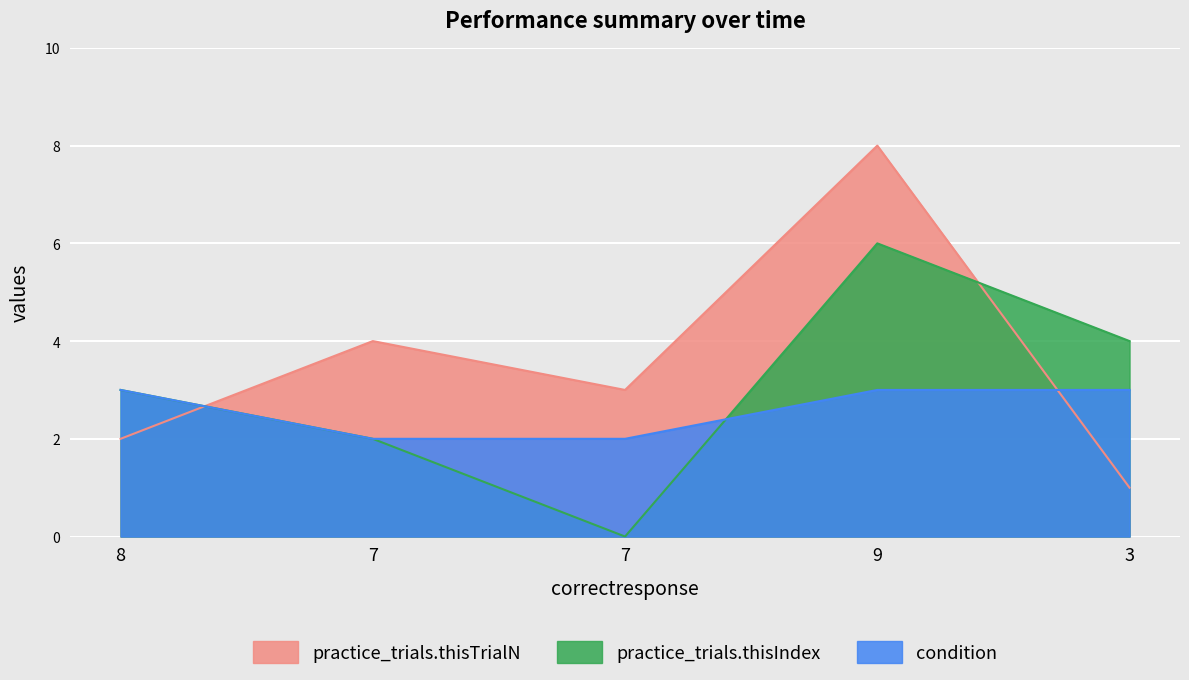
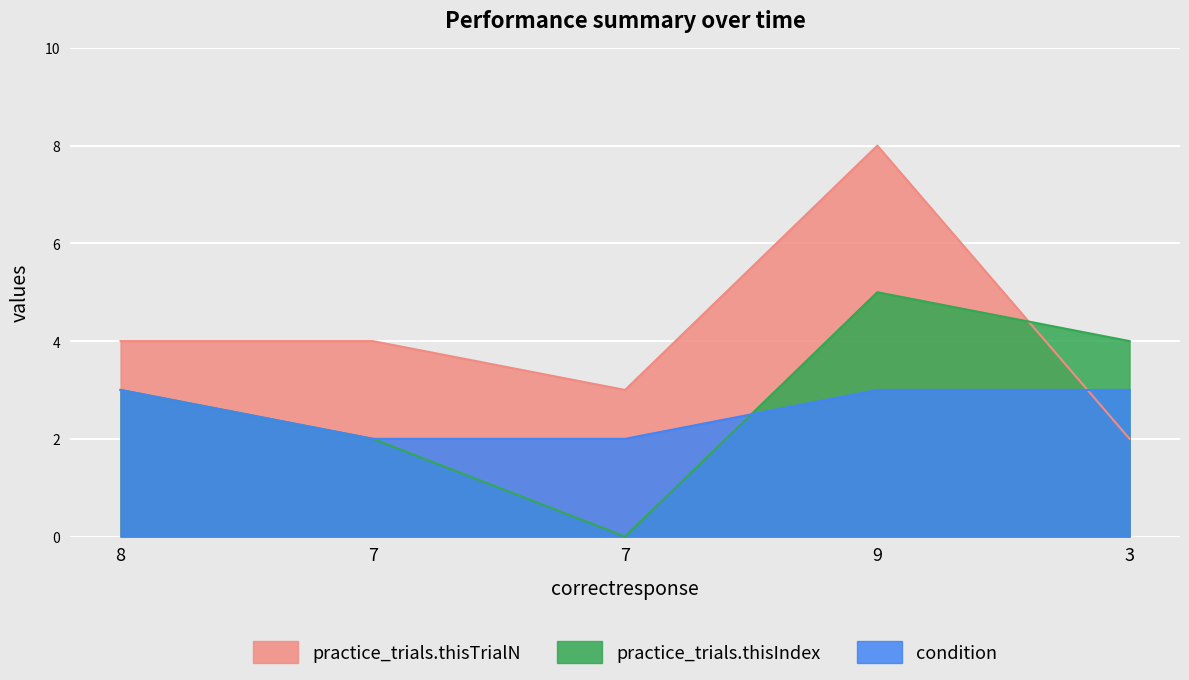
  {
    "practice_trials.thisTrialN": {
-     "8": 2,
+     "8": 4,
      "9": 8,
-     "3": 1
+     "3": 2
    },
    "practice_trials.thisIndex": {
-     "9": 6,
+     "9": 5,
      "3": 4
    },
    "condition": {
      "9": 3,
      "3": 3
    }
  }
